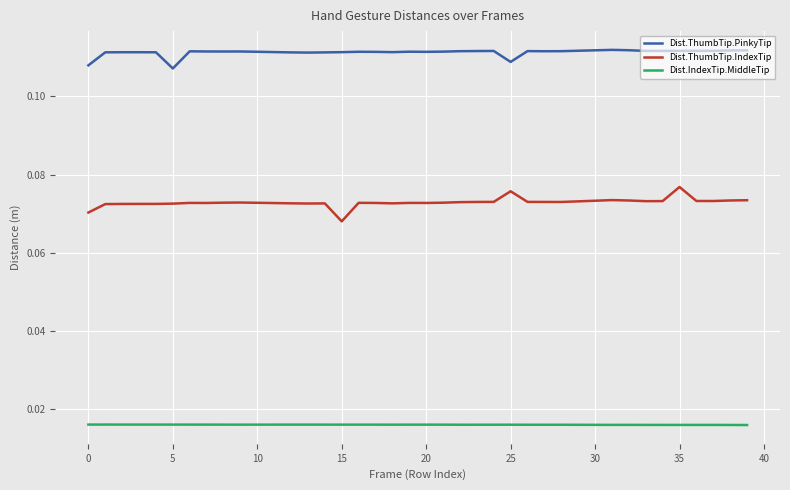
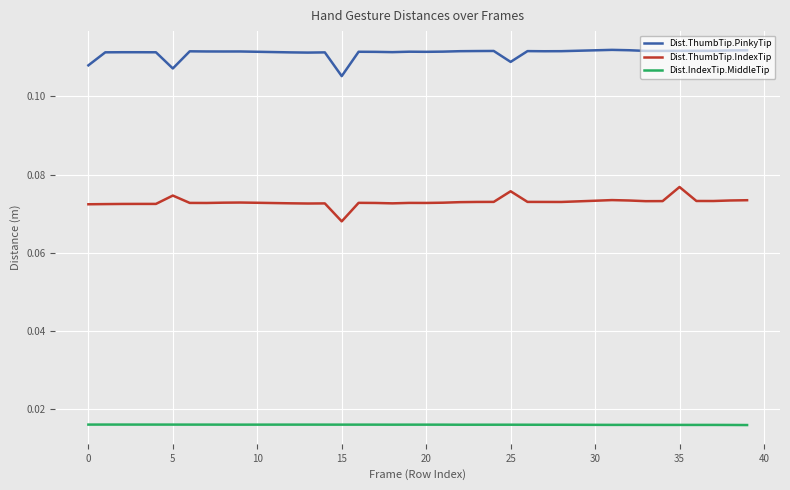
  {
    "Dist.ThumbTip.PinkyTip": {
      "0": 0.108,
      "5": 0.107,
      "10": 0.111,
-     "15": 0.111,
+     "15": 0.105,
      "20": 0.111,
      "25": 0.109,
      "30": 0.112
    },
    "Dist.ThumbTip.IndexTip": {
-     "0": 0.070,
-     "5": 0.073,
+     "0": 0.072,
+     "5": 0.075,
      "10": 0.073,
      "15": 0.068,
      "20": 0.073,
      "25": 0.076,
      "30": 0.073,
      "35": 0.077
    },
    "Dist.IndexTip.MiddleTip": {
      "0": 0.016,
      "5": 0.016,
      "10": 0.016,
      "15": 0.016,
      "20": 0.016,
      "25": 0.016,
      "30": 0.016,
      "35": 0.016
    }
  }
